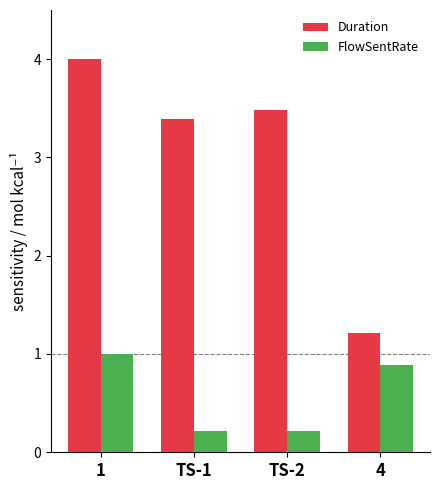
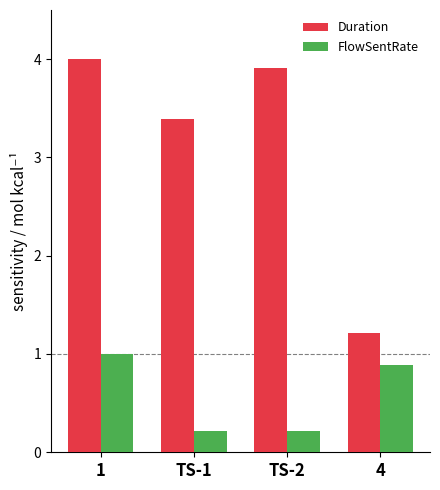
  {
    "Duration": {
      "1": 4.0,
      "TS-1": 3.4,
-     "TS-2": 3.5,
+     "TS-2": 3.9,
      "4": 1.2
    },
    "FlowSentRate": {
      "1": 1.0,
      "TS-1": 0.2,
      "TS-2": 0.2,
      "4": 0.9
    }
  }
